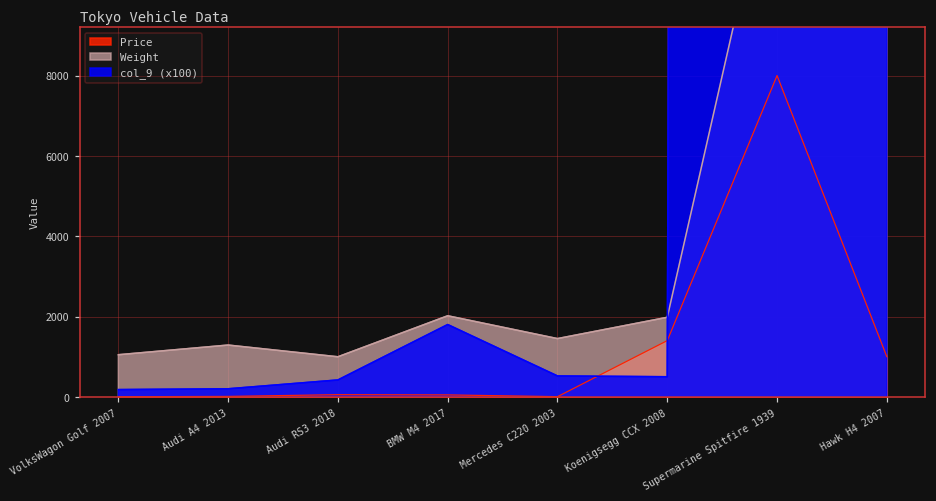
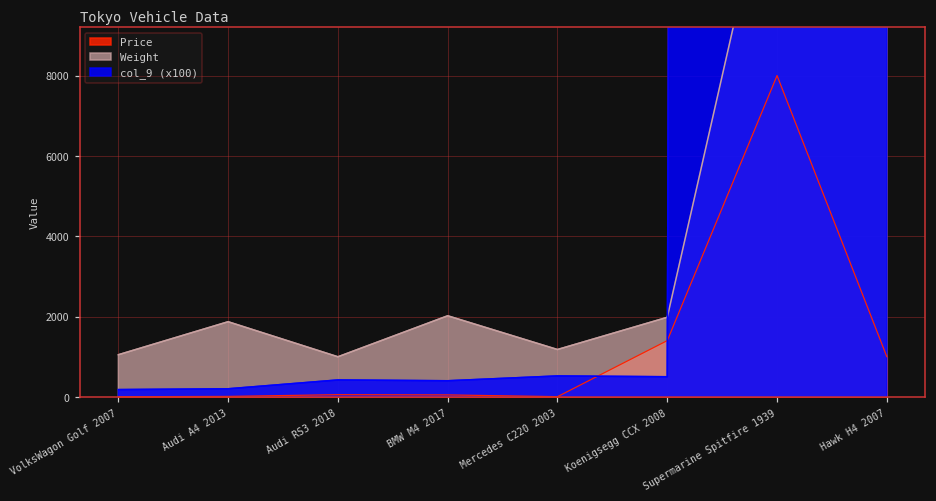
  {
    "Price": {
      "VolksWagon Golf 2007": 0,
      "Audi A4 2013": 0,
      "Audi RS3 2018": 100,
      "BMW M4 2017": 0,
      "Mercedes C220 2003": 0,
      "Koenigsegg CCX 2008": 1400,
      "Supermarine Spitfire 1939": 8000,
      "Hawk H4 2007": 1000
    },
    "Weight": {
      "VolksWagon Golf 2007": 1000,
-     "Audi A4 2013": 1300,
+     "Audi A4 2013": 1900,
      "Audi RS3 2018": 1000,
      "BMW M4 2017": 2000,
-     "Mercedes C220 2003": 1500,
+     "Mercedes C220 2003": 1200,
      "Koenigsegg CCX 2008": 2000
    },
    "col_9 (x100)": {
      "VolksWagon Golf 2007": 200,
      "Audi A4 2013": 200,
      "Audi RS3 2018": 400,
-     "BMW M4 2017": 1800,
+     "BMW M4 2017": 400,
      "Mercedes C220 2003": 500,
      "Koenigsegg CCX 2008": 500
    }
  }
